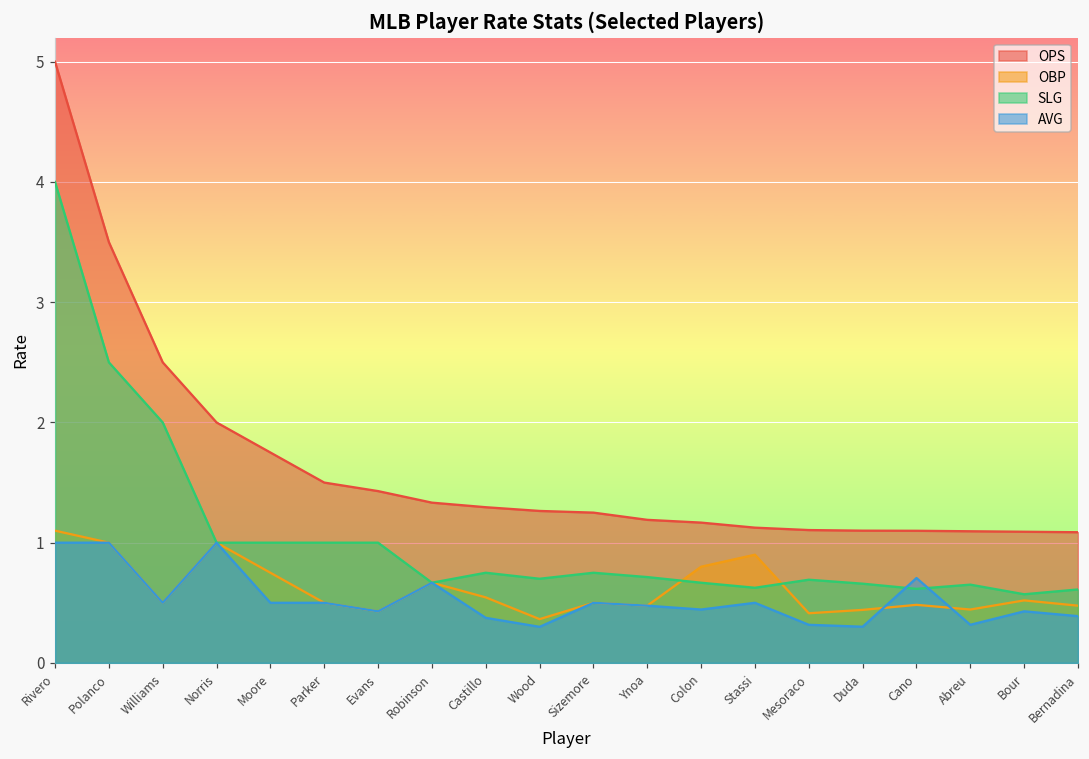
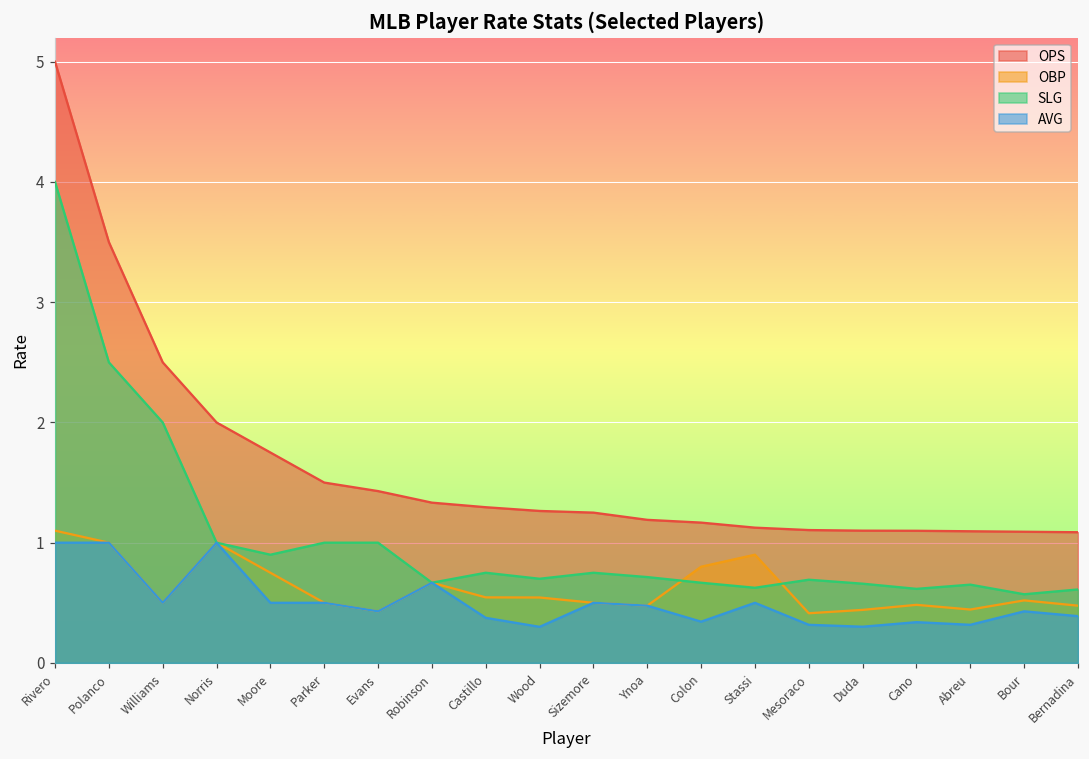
  {
    "OPS": {
      "Rivero": 5.00,
      "Polanco": 3.50,
      "Williams": 2.50,
      "Norris": 2.00,
      "Moore": 1.75,
      "Parker": 1.50,
      "Evans": 1.43,
      "Robinson": 1.33,
      "Castillo": 1.30,
      "Wood": 1.26,
      "Sizemore": 1.25,
      "Ynoa": 1.19,
      "Colon": 1.17,
      "Stassi": 1.13,
      "Mesoraco": 1.11,
      "Duda": 1.10,
      "Cano": 1.10,
      "Abreu": 1.10,
      "Bour": 1.09,
      "Bernadina": 1.09
    },
    "OBP": {
      "Rivero": 1.10,
      "Moore": 0.75,
      "Castillo": 0.55,
-     "Wood": 0.36,
+     "Wood": 0.54,
      "Colon": 0.80,
      "Stassi": 0.90,
      "Mesoraco": 0.41,
      "Duda": 0.44,
      "Cano": 0.48,
      "Abreu": 0.44,
      "Bour": 0.52,
      "Bernadina": 0.48
    },
    "SLG": {
      "Rivero": 4.0,
      "Polanco": 2.5,
      "Williams": 2.0,
-     "Moore": 1.0,
+     "Moore": 0.9,
      "Parker": 1.0,
      "Evans": 1.0,
      "Castillo": 0.75,
      "Wood": 0.7,
      "Sizemore": 0.75,
      "Ynoa": 0.7,
      "Colon": 0.67,
      "Stassi": 0.63,
      "Mesoraco": 0.7,
      "Duda": 0.66,
      "Cano": 0.6,
      "Abreu": 0.65,
      "Bour": 0.57,
      "Bernadina": 0.6
    },
    "AVG": {
      "Rivero": 1.00,
      "Moore": 0.50,
      "Castillo": 0.38,
      "Wood": 0.30,
-     "Colon": 0.44,
+     "Colon": 0.34,
      "Stassi": 0.50,
      "Mesoraco": 0.32,
      "Duda": 0.30,
-     "Cano": 0.71,
+     "Cano": 0.34,
      "Abreu": 0.32,
      "Bour": 0.43,
      "Bernadina": 0.39
    }
  }
